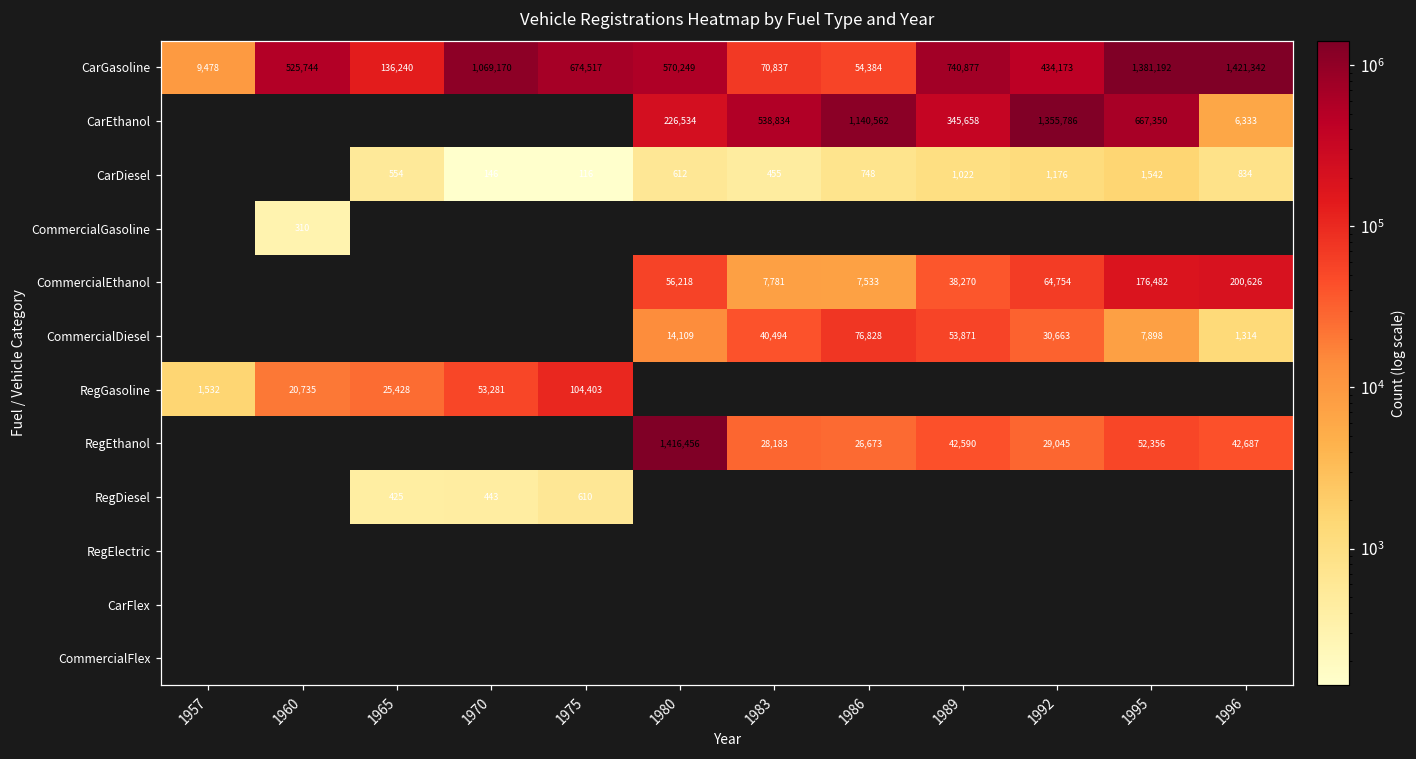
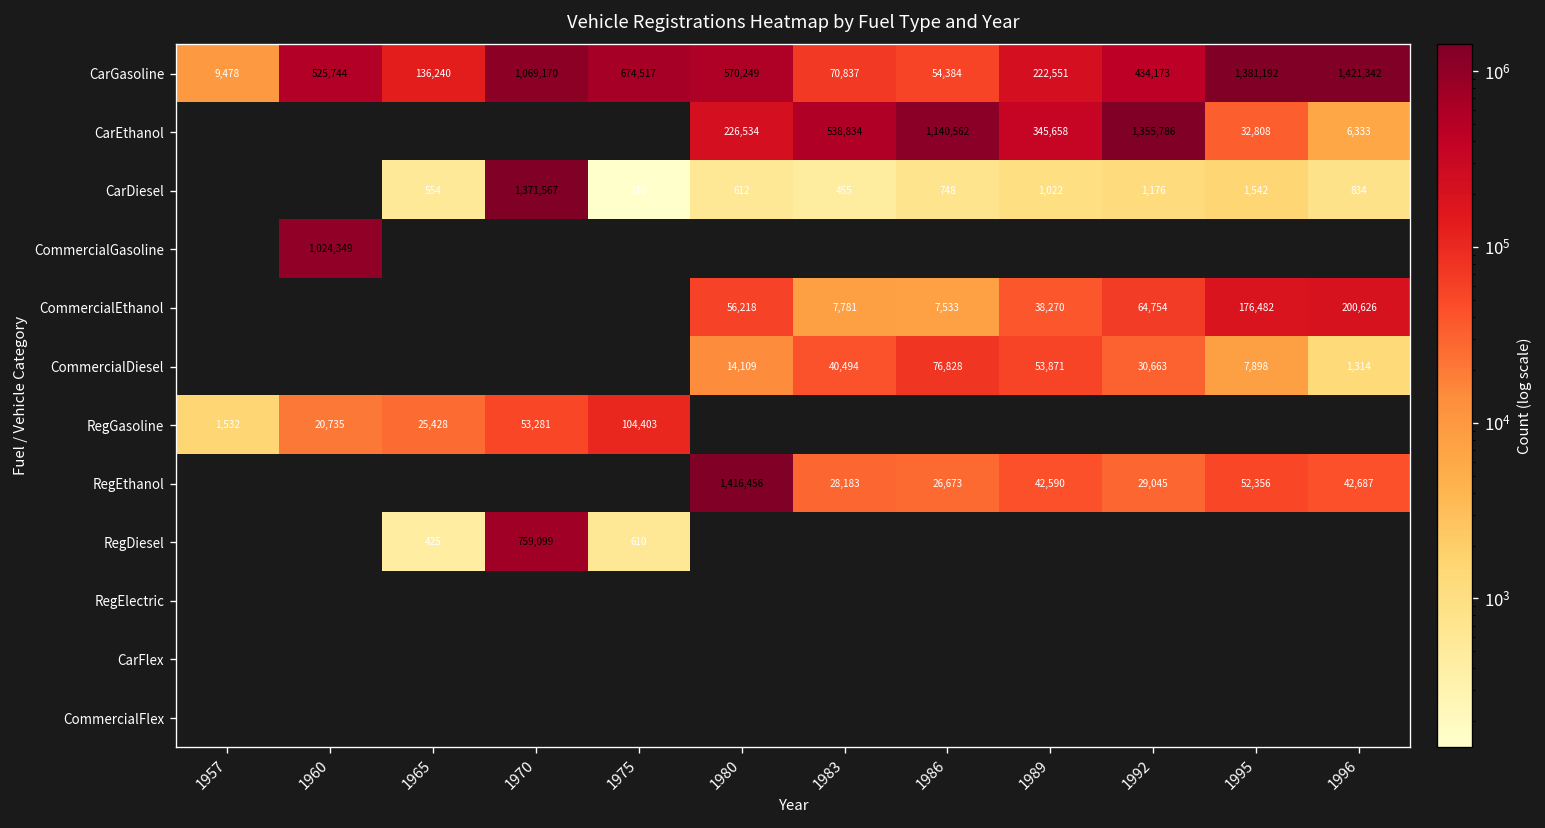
  {
    "CarGasoline": {
      "1957": "9,478",
      "1960": "525,744",
      "1965": "136,240",
      "1970": "1,069,170",
      "1975": "674,517",
      "1980": "570,249",
      "1983": "70,837",
      "1986": "54,384",
-     "1989": "740,877",
+     "1989": "222,551",
      "1992": "434,173",
      "1995": "1,381,192",
      "1996": "1,421,342"
    },
    "CarEthanol": {
      "1980": "226,534",
      "1983": "538,834",
      "1986": "1,140,562",
      "1989": "345,658",
      "1992": "1,355,786",
-     "1995": "667,350",
+     "1995": "32,808",
      "1996": "6,333"
    },
    "CarDiesel": {
      "1965": "554",
-     "1970": "146",
+     "1970": "1,371,567",
      "1975": "116",
      "1980": "612",
      "1983": "455",
      "1986": "748",
      "1989": "1,022",
      "1992": "1,176",
      "1995": "1,542",
      "1996": "834"
    },
    "CommercialGasoline": {
-     "1960": "310"
+     "1960": "1,024,349"
    },
    "CommercialEthanol": {
      "1980": "56,218",
      "1983": "7,781",
      "1986": "7,533",
      "1989": "38,270",
      "1992": "64,754",
      "1995": "176,482",
      "1996": "200,626"
    },
    "CommercialDiesel": {
      "1980": "14,109",
      "1983": "40,494",
      "1986": "76,828",
      "1989": "53,871",
      "1992": "30,663",
      "1995": "7,898",
      "1996": "1,314"
    },
    "RegGasoline": {
      "1957": "1,532",
      "1960": "20,735",
      "1965": "25,428",
      "1970": "53,281",
      "1975": "104,403"
    },
    "RegEthanol": {
      "1980": "1,416,456",
      "1983": "28,183",
      "1986": "26,673",
      "1989": "42,590",
      "1992": "29,045",
      "1995": "52,356",
      "1996": "42,687"
    },
    "RegDiesel": {
      "1965": "425",
-     "1970": "443",
+     "1970": "759,099",
      "1975": "610"
    }
  }
